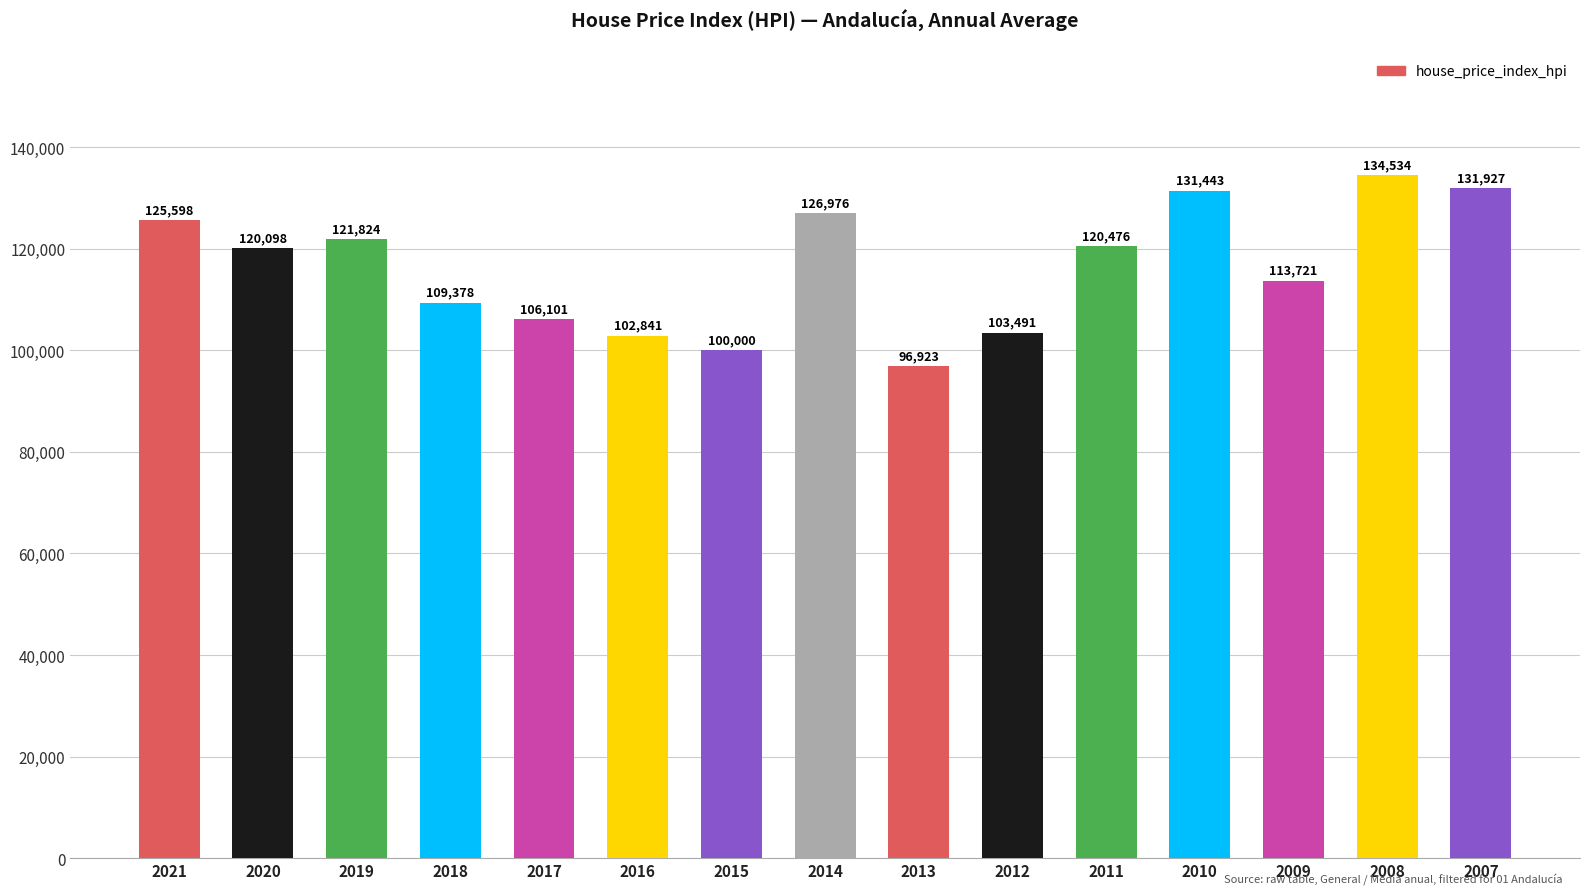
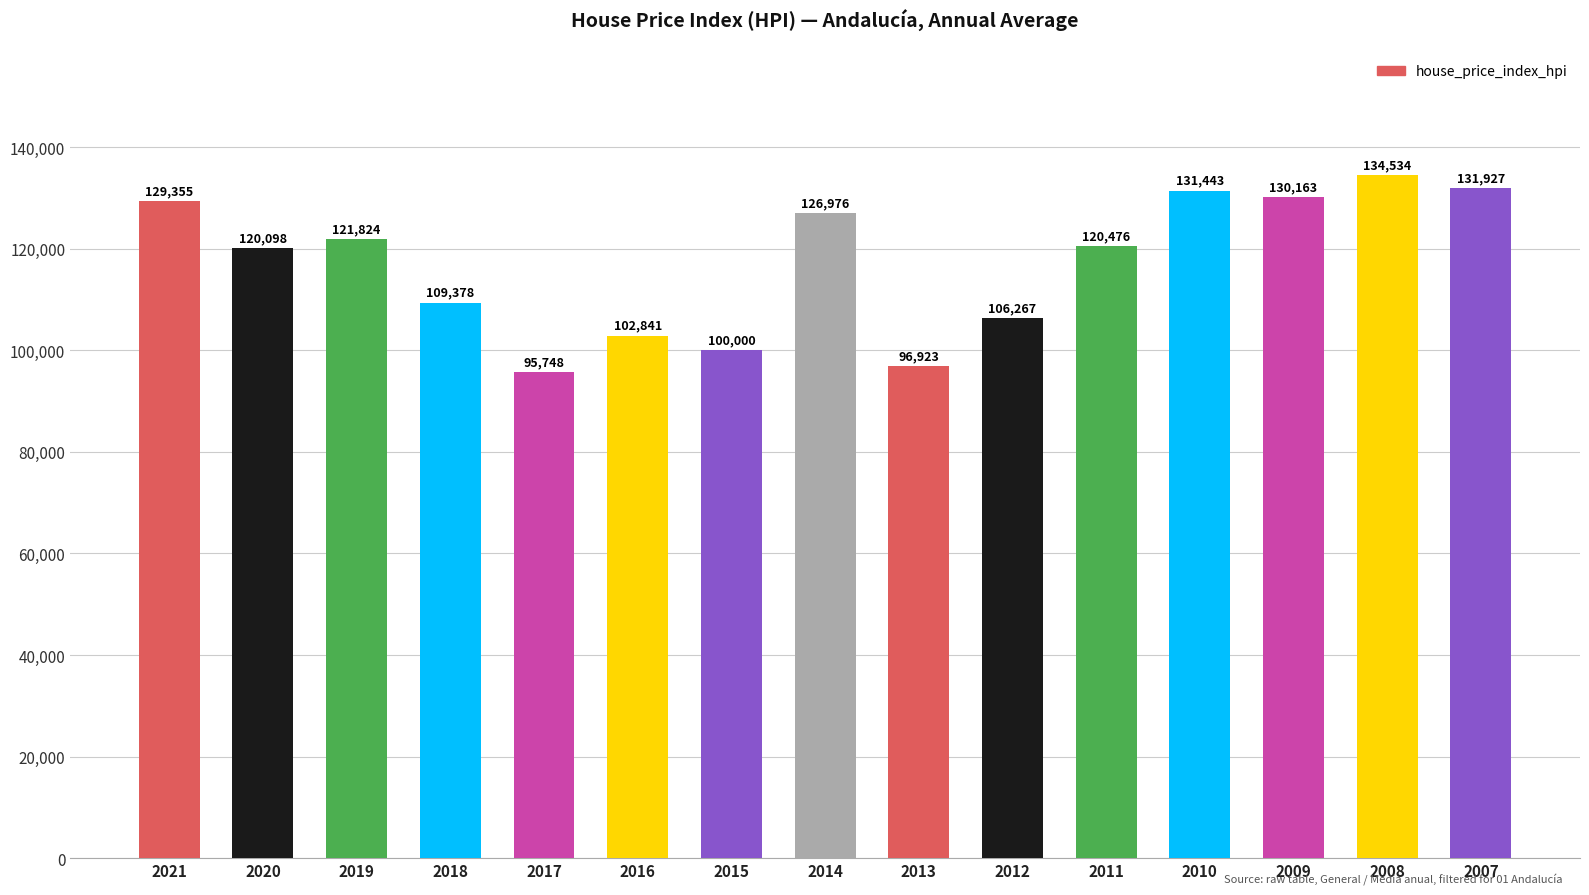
  {
-   "2021": "125,598",
+   "2021": "129,355",
    "2020": "120,098",
    "2019": "121,824",
    "2018": "109,378",
-   "2017": "106,101",
+   "2017": "95,748",
    "2016": "102,841",
    "2015": "100,000",
    "2014": "126,976",
    "2013": "96,923",
-   "2012": "103,491",
+   "2012": "106,267",
    "2011": "120,476",
    "2010": "131,443",
-   "2009": "113,721",
+   "2009": "130,163",
    "2008": "134,534",
    "2007": "131,927"
  }
